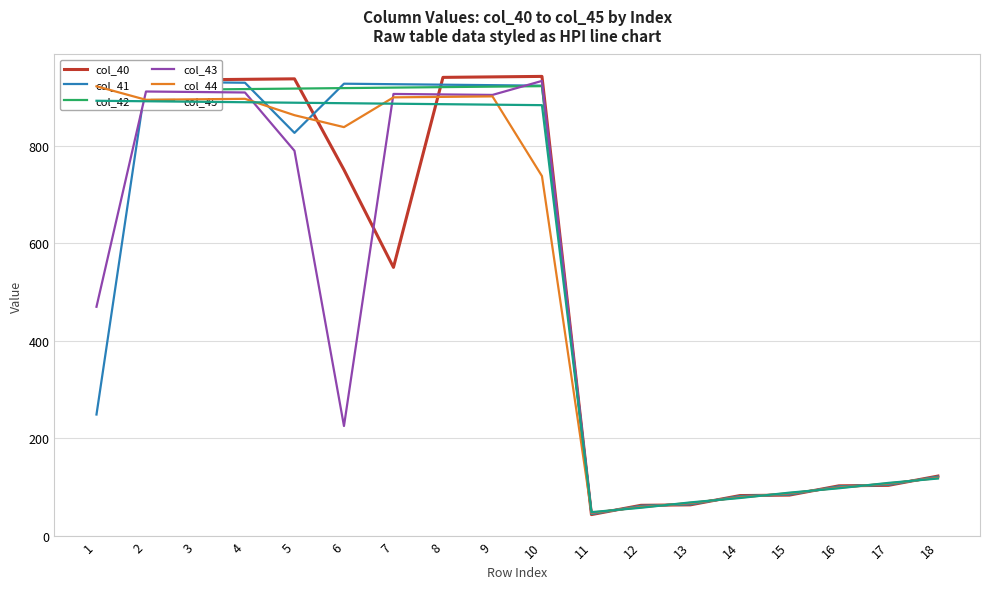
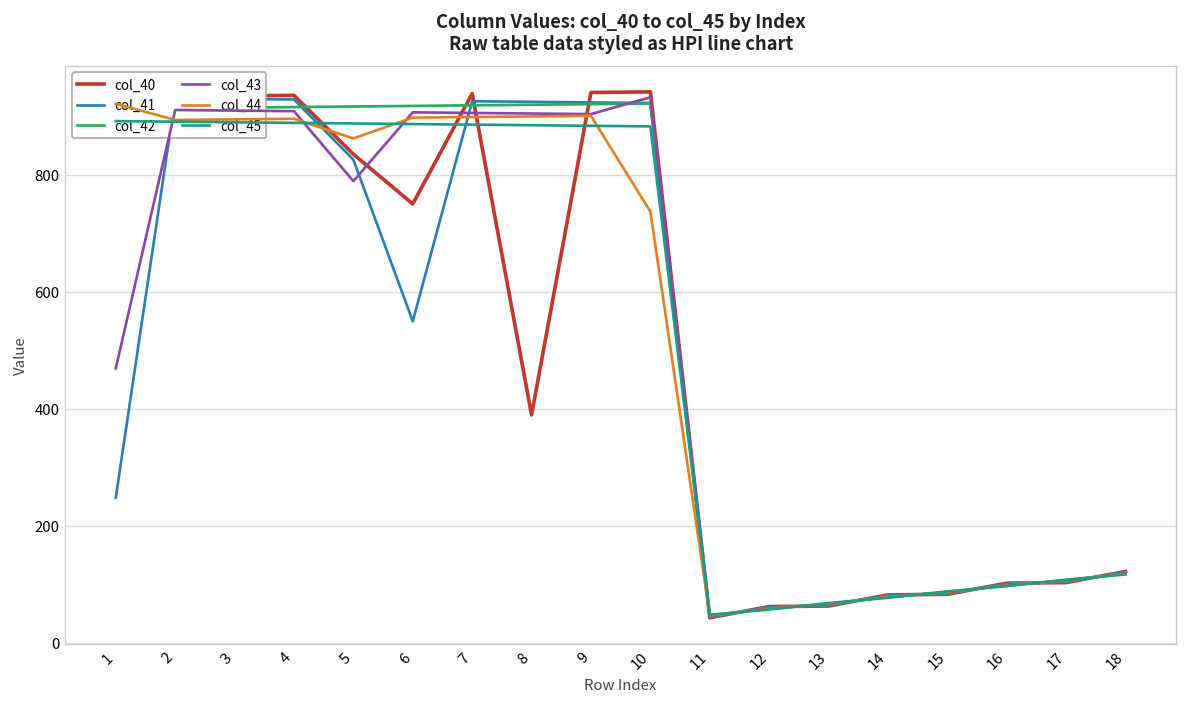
  {
    "col_40": {
      "4": 940,
-     "5": 940,
+     "5": 840,
      "6": 750,
-     "7": 550,
-     "8": 940,
+     "7": 940,
+     "8": 390,
      "9": 940,
      "10": 940
    },
    "col_41": {
      "1": 250,
      "4": 930,
      "5": 830,
-     "6": 930,
+     "6": 550,
      "7": 930
    },
    "col_43": {
      "1": 470,
      "4": 910,
      "5": 790,
-     "6": 220,
+     "6": 910,
      "7": 910,
      "10": 930
    },
    "col_44": {
      "4": 900,
      "5": 860,
-     "6": 840,
+     "6": 900,
      "7": 900,
      "10": 740
    }
  }
